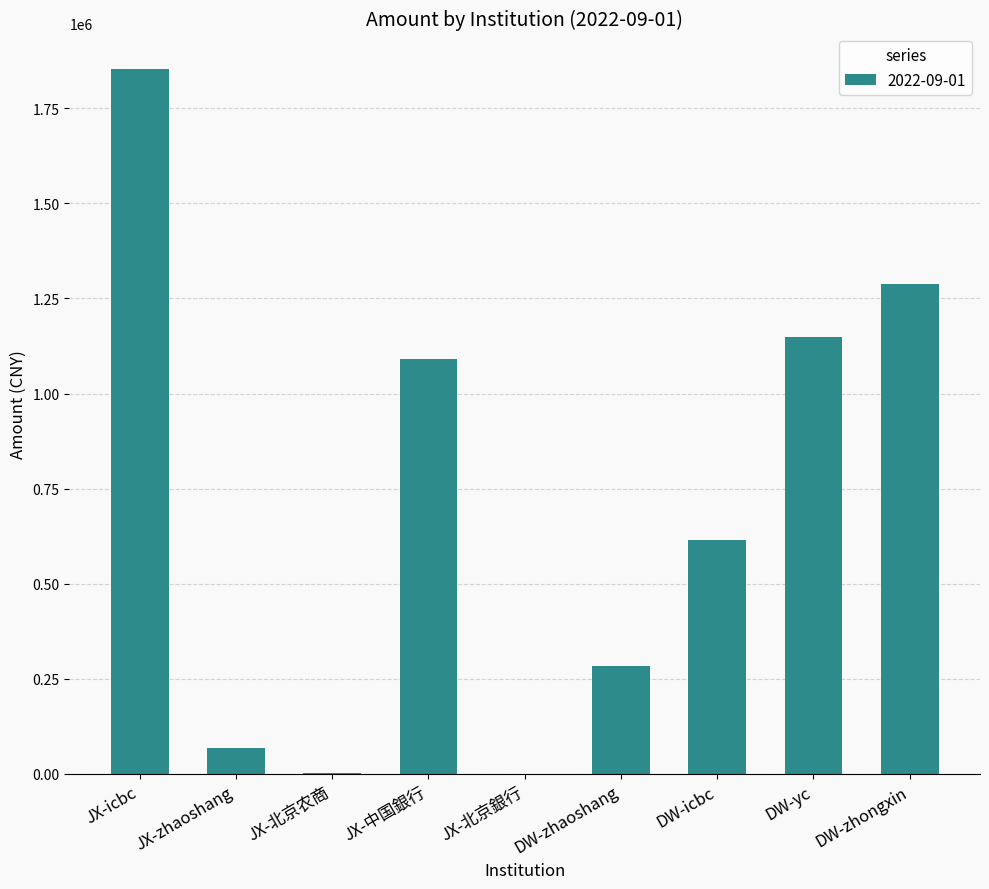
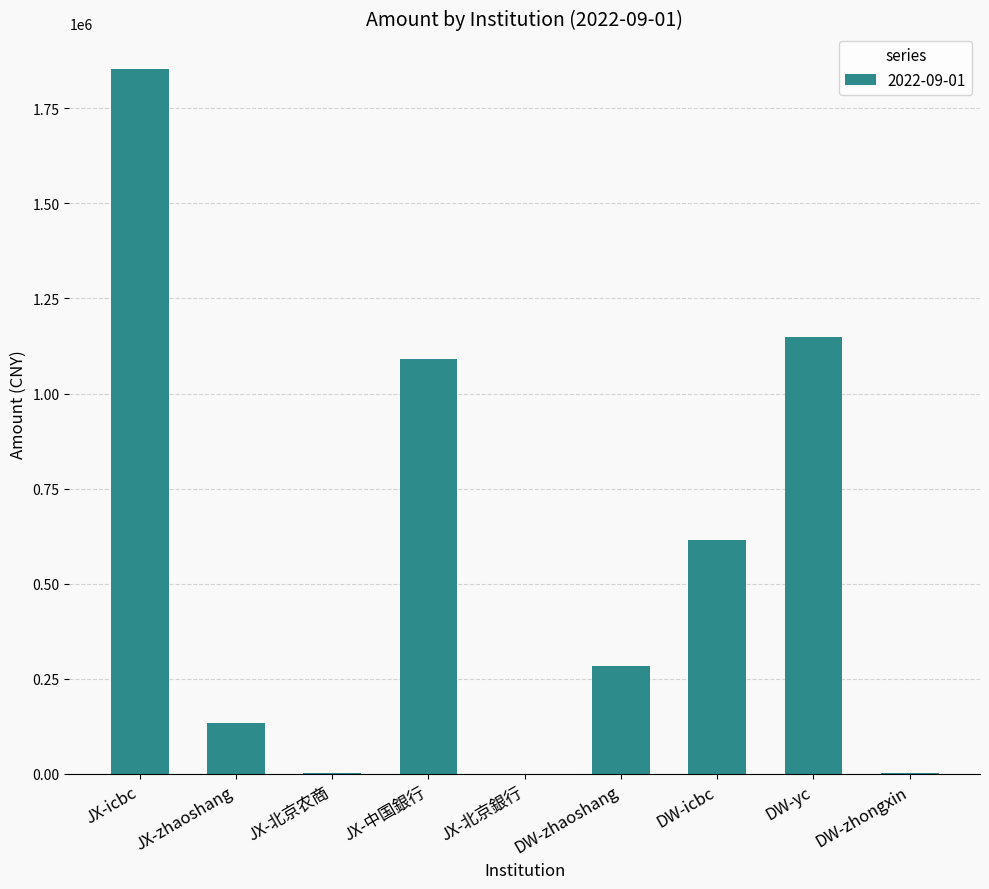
  {
    "JX-icbc": 1850000,
-   "JX-zhaoshang": 70000,
+   "JX-zhaoshang": 130000,
    "JX-中国銀行": 1090000,
    "DW-zhaoshang": 280000,
    "DW-icbc": 610000,
    "DW-yc": 1150000,
-   "DW-zhongxin": 1290000
+   "DW-zhongxin": 0
  }
